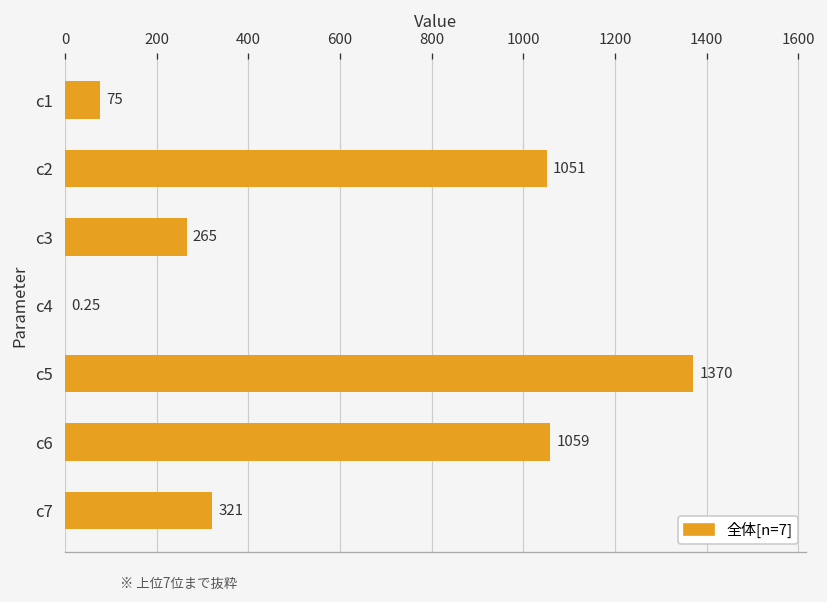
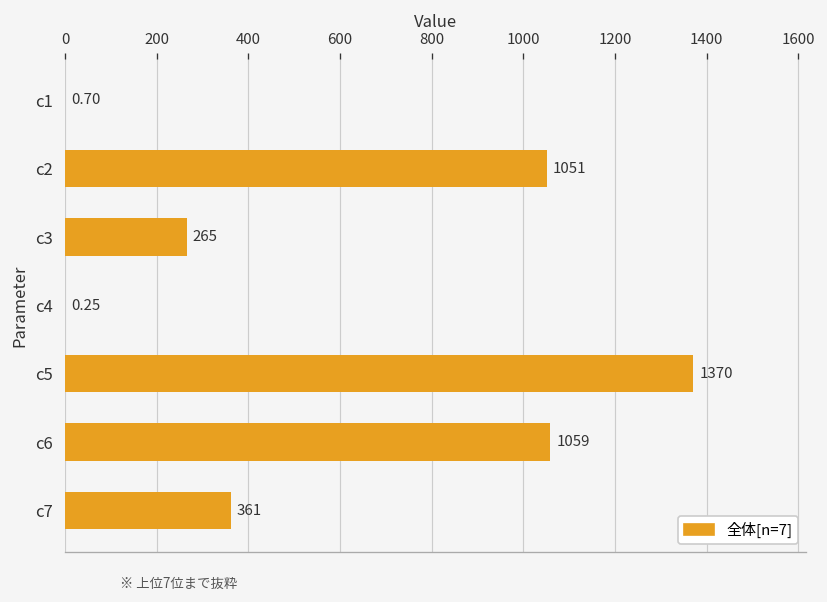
  {
-   "c1": 75,
+   "c1": 0.70,
    "c2": 1051,
    "c3": 265,
    "c4": 0.25,
    "c5": 1370,
    "c6": 1059,
-   "c7": 321
+   "c7": 361
  }
